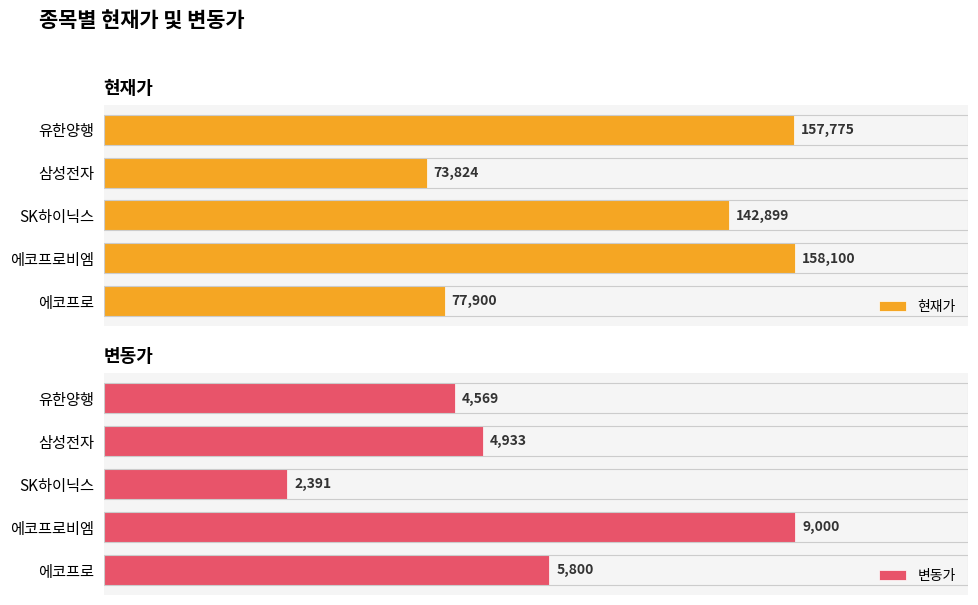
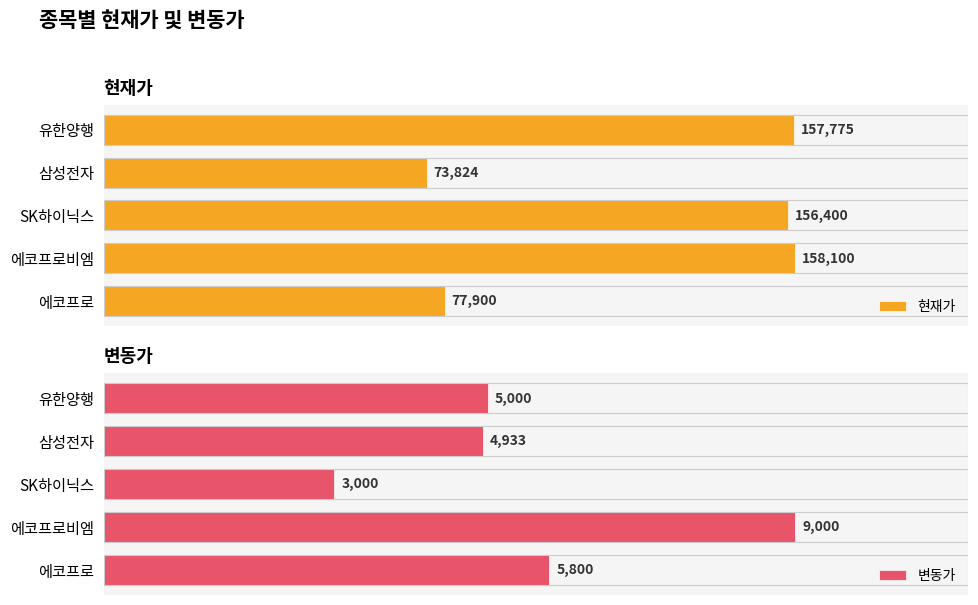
  {
    "현재가": {
      "유한양행": "157,775",
      "삼성전자": "73,824",
-     "SK하이닉스": "142,899",
+     "SK하이닉스": "156,400",
      "에코프로비엠": "158,100",
      "에코프로": "77,900"
    },
    "변동가": {
-     "유한양행": "4,569",
+     "유한양행": "5,000",
      "삼성전자": "4,933",
-     "SK하이닉스": "2,391",
+     "SK하이닉스": "3,000",
      "에코프로비엠": "9,000",
      "에코프로": "5,800"
    }
  }
